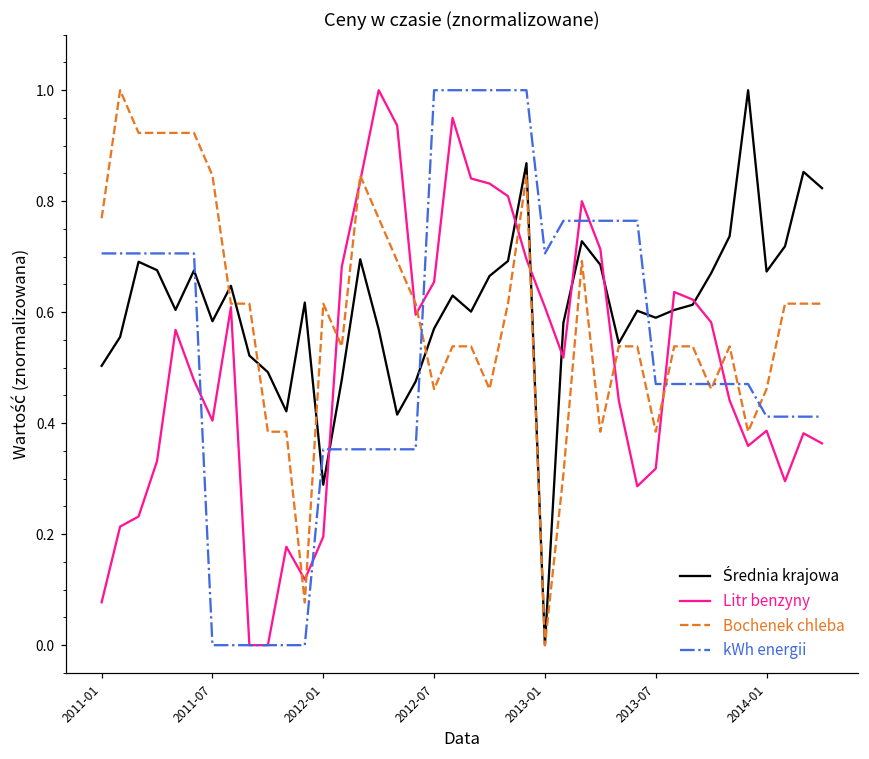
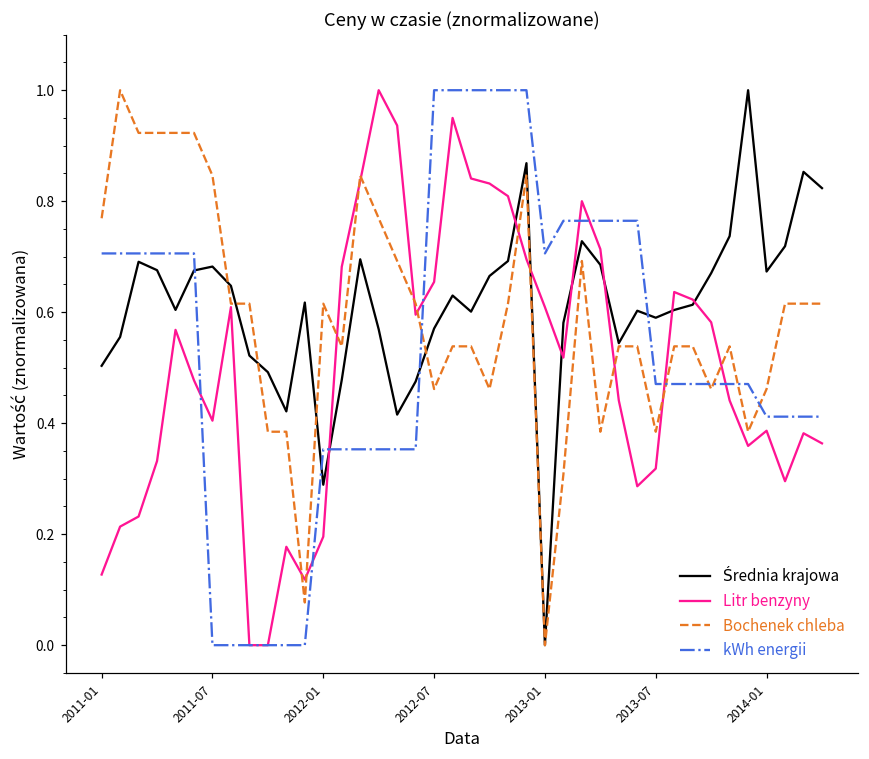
  {
    "Średnia krajowa": {
      "2011-01": 0.50,
-     "2011-07": 0.58,
+     "2011-07": 0.68,
      "2012-01": 0.29,
      "2012-07": 0.57,
      "2013-07": 0.59,
      "2014-01": 0.67
    },
    "Litr benzyny": {
-     "2011-01": 0.08,
+     "2011-01": 0.13,
      "2011-07": 0.40,
      "2012-01": 0.20,
      "2012-07": 0.65,
      "2013-01": 0.61,
      "2013-07": 0.32,
      "2014-01": 0.39
    },
    "Bochenek chleba": {
      "2011-01": 0.77,
      "2011-07": 0.85,
      "2012-01": 0.62,
      "2012-07": 0.46,
      "2013-07": 0.38,
      "2014-01": 0.46
    },
    "kWh energii": {
      "2011-01": 0.71,
      "2011-07": 0.00,
      "2012-01": 0.35,
      "2012-07": 1.00,
      "2013-01": 0.71,
      "2013-07": 0.47,
      "2014-01": 0.41
    }
  }
